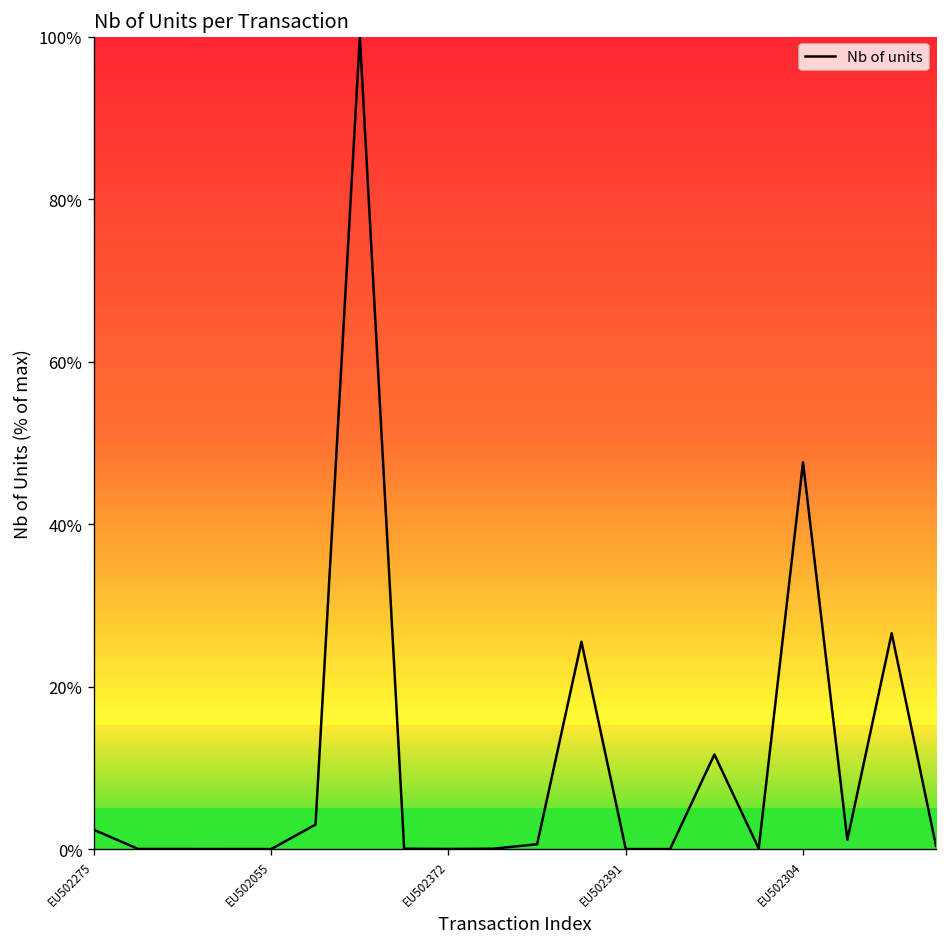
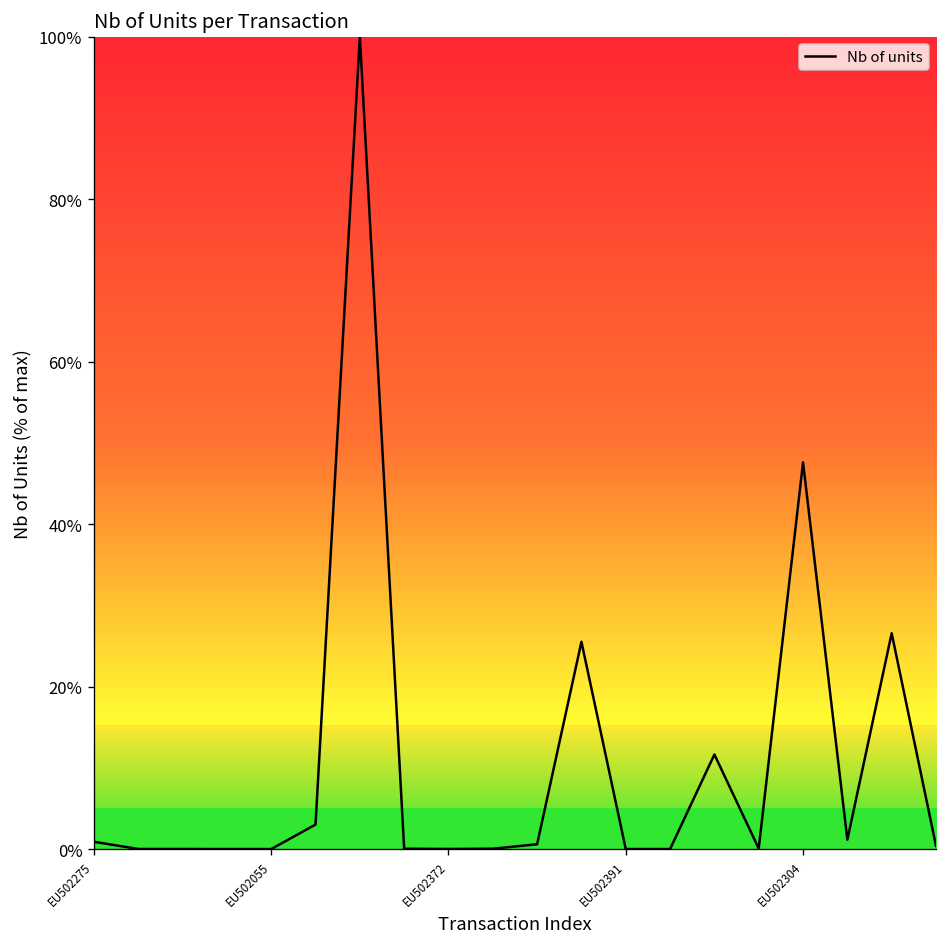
  {
-   "EU502275": "2%",
+   "EU502275": "1%",
    "EU502055": "0%",
    "EU502372": "0%",
    "EU502391": "0%",
    "EU502304": "48%"
  }
